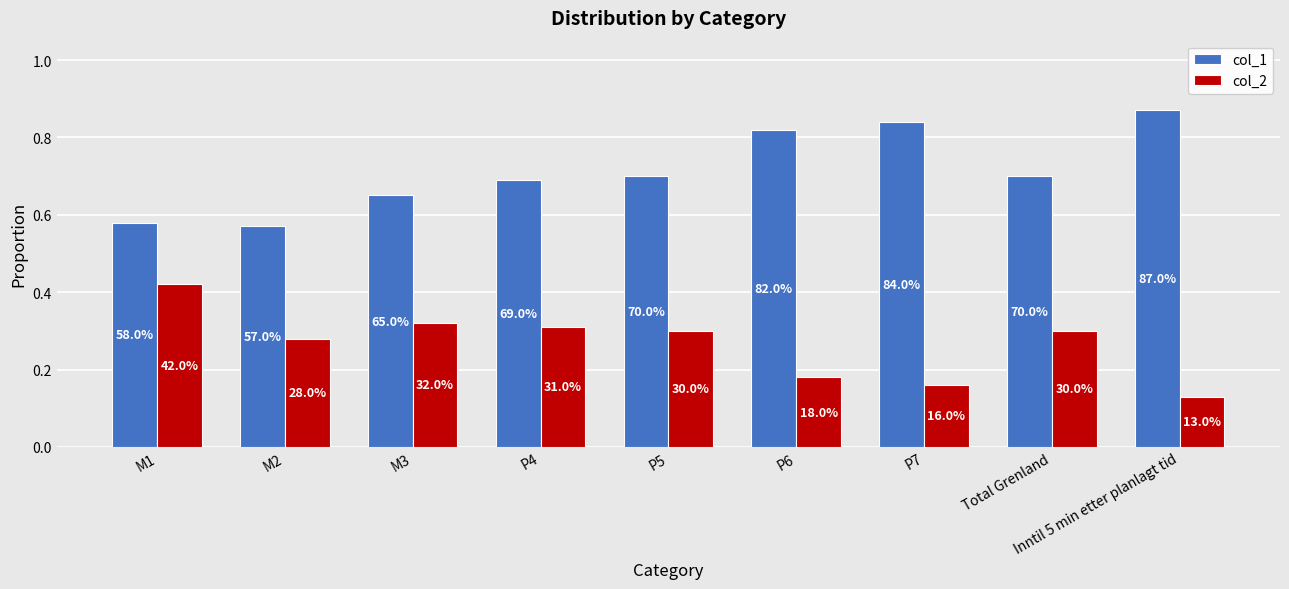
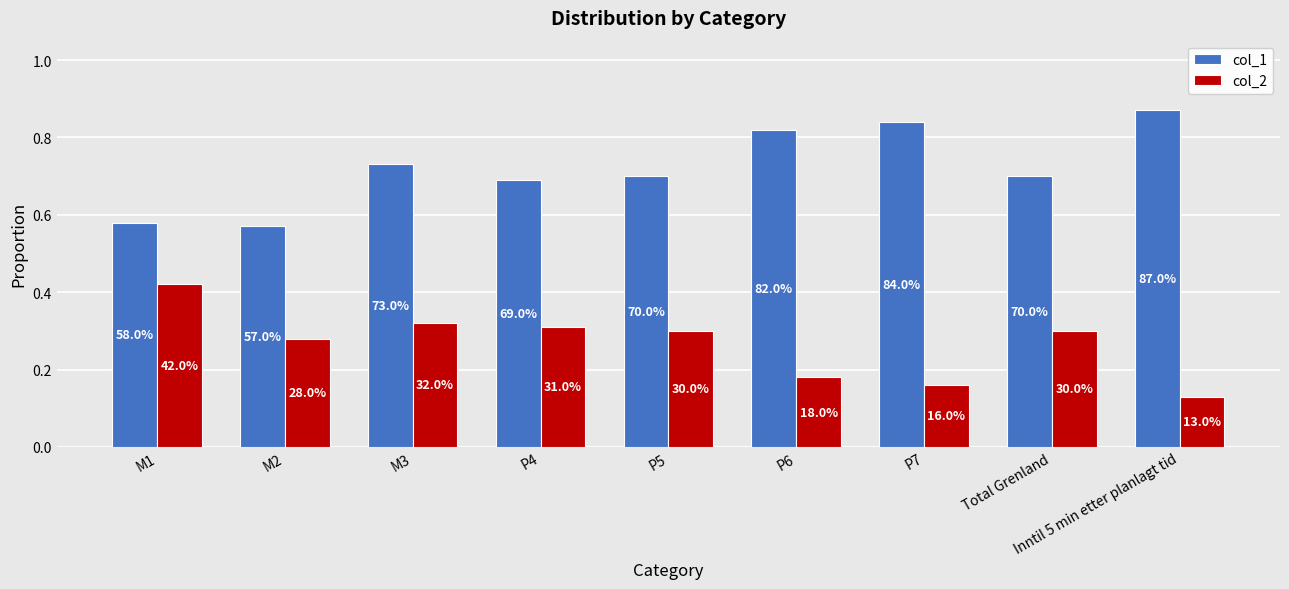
  {
    "col_1": {
      "M1": "58.0%",
      "M2": "57.0%",
-     "M3": "65.0%",
+     "M3": "73.0%",
      "P4": "69.0%",
      "P5": "70.0%",
      "P6": "82.0%",
      "P7": "84.0%",
      "Total Grenland": "70.0%",
      "Inntil 5 min etter planlagt tid": "87.0%"
    },
    "col_2": {
      "M1": "42.0%",
      "M2": "28.0%",
      "M3": "32.0%",
      "P4": "31.0%",
      "P5": "30.0%",
      "P6": "18.0%",
      "P7": "16.0%",
      "Total Grenland": "30.0%",
      "Inntil 5 min etter planlagt tid": "13.0%"
    }
  }
